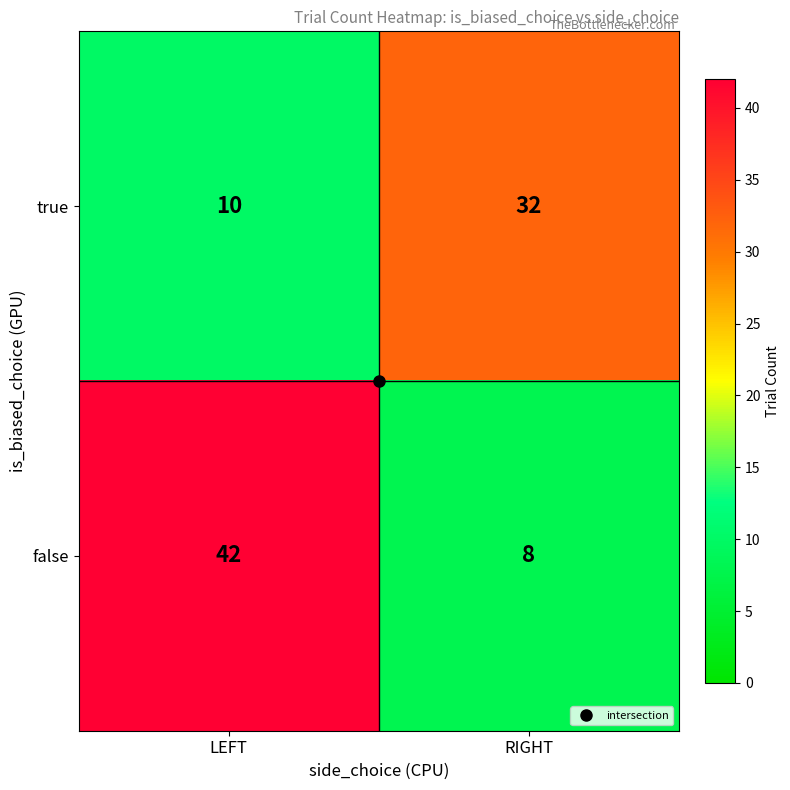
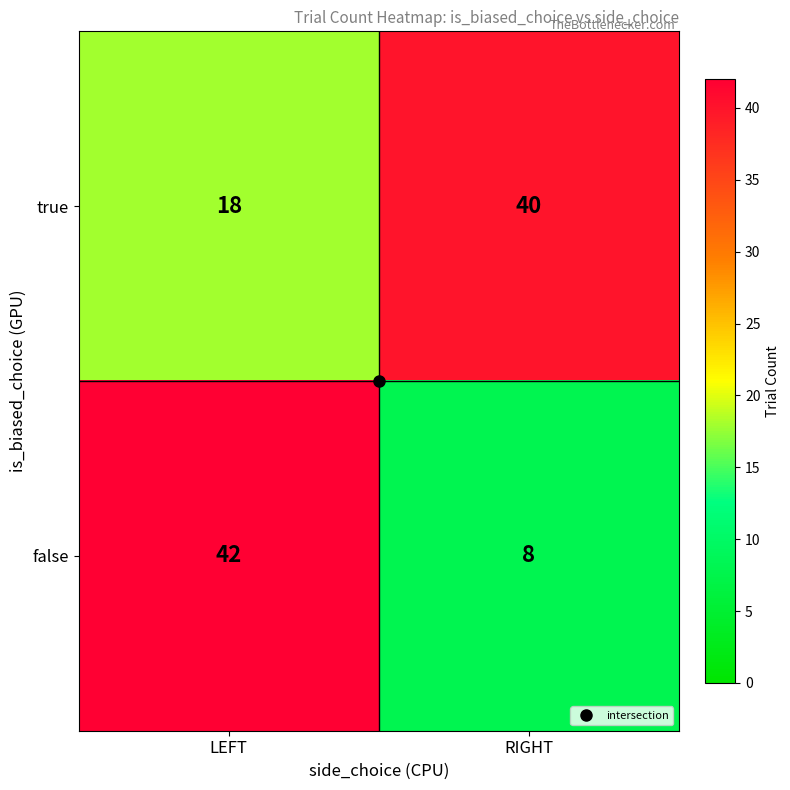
  {
    "true": {
-     "LEFT": 10,
-     "RIGHT": 32
+     "LEFT": 18,
+     "RIGHT": 40
    },
    "false": {
      "LEFT": 42,
      "RIGHT": 8
    }
  }
